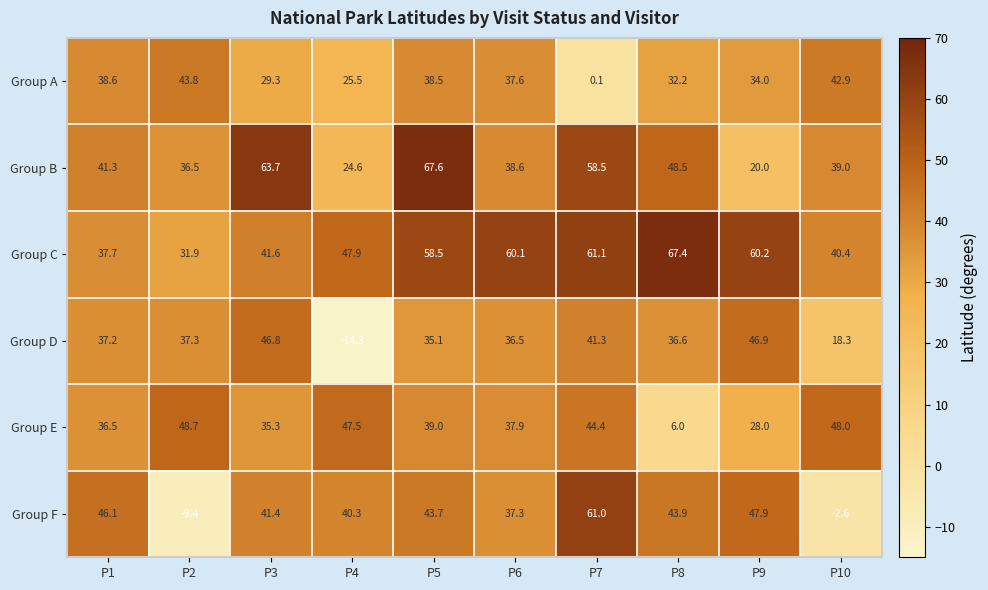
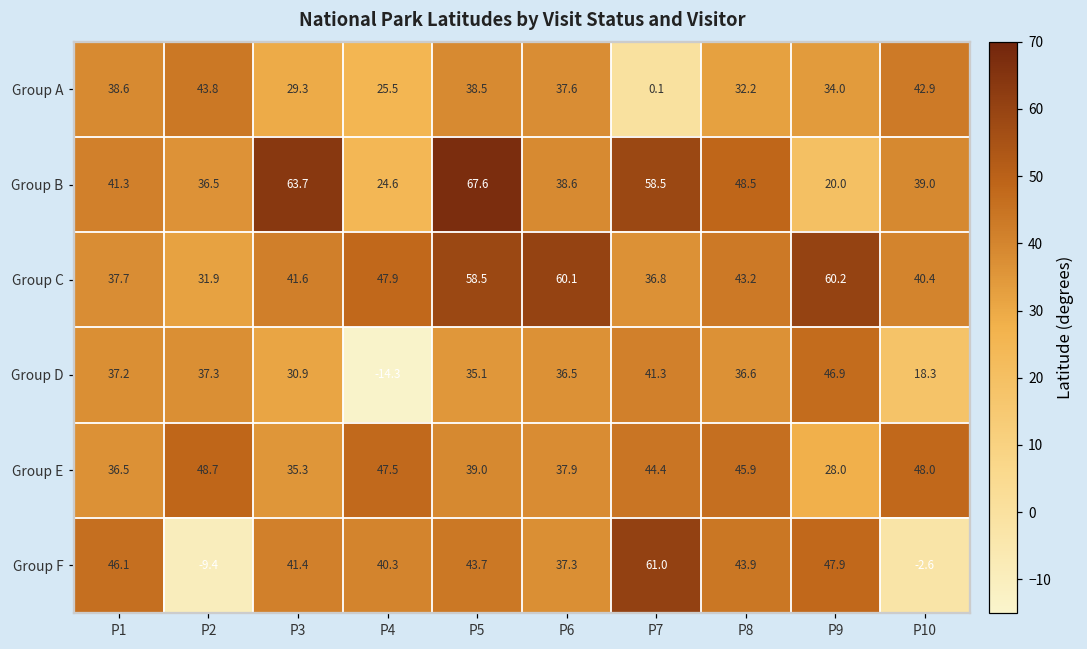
  {
    "Group A": {
      "P1": 38.6,
      "P2": 43.8,
      "P3": 29.3,
      "P4": 25.5,
      "P5": 38.5,
      "P6": 37.6,
      "P7": 0.1,
      "P8": 32.2,
      "P9": 34.0,
      "P10": 42.9
    },
    "Group B": {
      "P1": 41.3,
      "P2": 36.5,
      "P3": 63.7,
      "P4": 24.6,
      "P5": 67.6,
      "P6": 38.6,
      "P7": 58.5,
      "P8": 48.5,
      "P9": 20.0,
      "P10": 39.0
    },
    "Group C": {
      "P1": 37.7,
      "P2": 31.9,
      "P3": 41.6,
      "P4": 47.9,
      "P5": 58.5,
      "P6": 60.1,
-     "P7": 61.1,
-     "P8": 67.4,
+     "P7": 36.8,
+     "P8": 43.2,
      "P9": 60.2,
      "P10": 40.4
    },
    "Group D": {
      "P1": 37.2,
      "P2": 37.3,
-     "P3": 46.8,
+     "P3": 30.9,
      "P4": -14.3,
      "P5": 35.1,
      "P6": 36.5,
      "P7": 41.3,
      "P8": 36.6,
      "P9": 46.9,
      "P10": 18.3
    },
    "Group E": {
      "P1": 36.5,
      "P2": 48.7,
      "P3": 35.3,
      "P4": 47.5,
      "P5": 39.0,
      "P6": 37.9,
      "P7": 44.4,
-     "P8": 6.0,
+     "P8": 45.9,
      "P9": 28.0,
      "P10": 48.0
    },
    "Group F": {
      "P1": 46.1,
      "P2": -9.4,
      "P3": 41.4,
      "P4": 40.3,
      "P5": 43.7,
      "P6": 37.3,
      "P7": 61.0,
      "P8": 43.9,
      "P9": 47.9,
      "P10": -2.6
    }
  }
